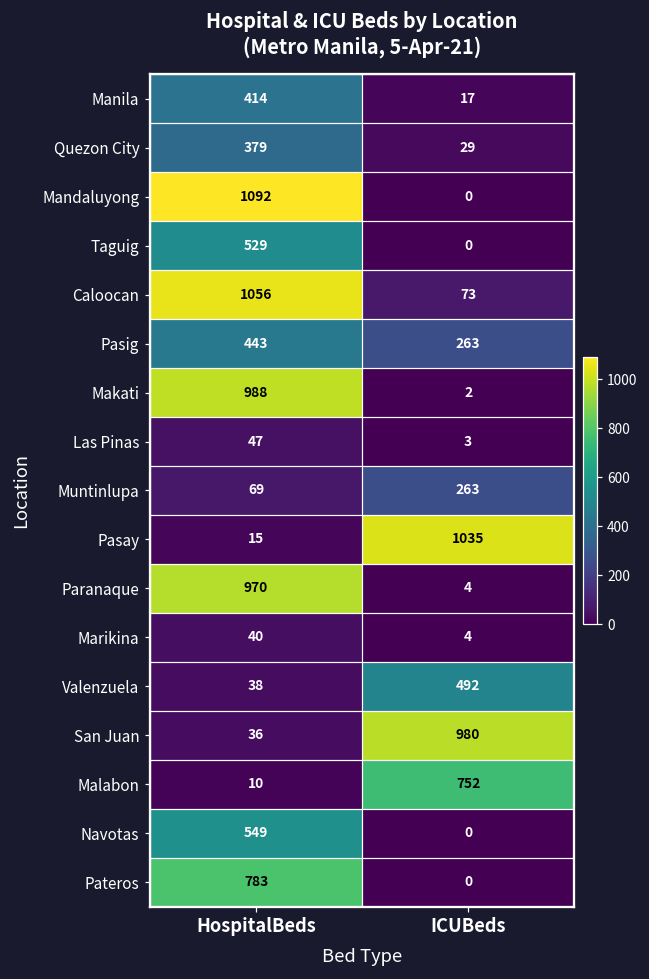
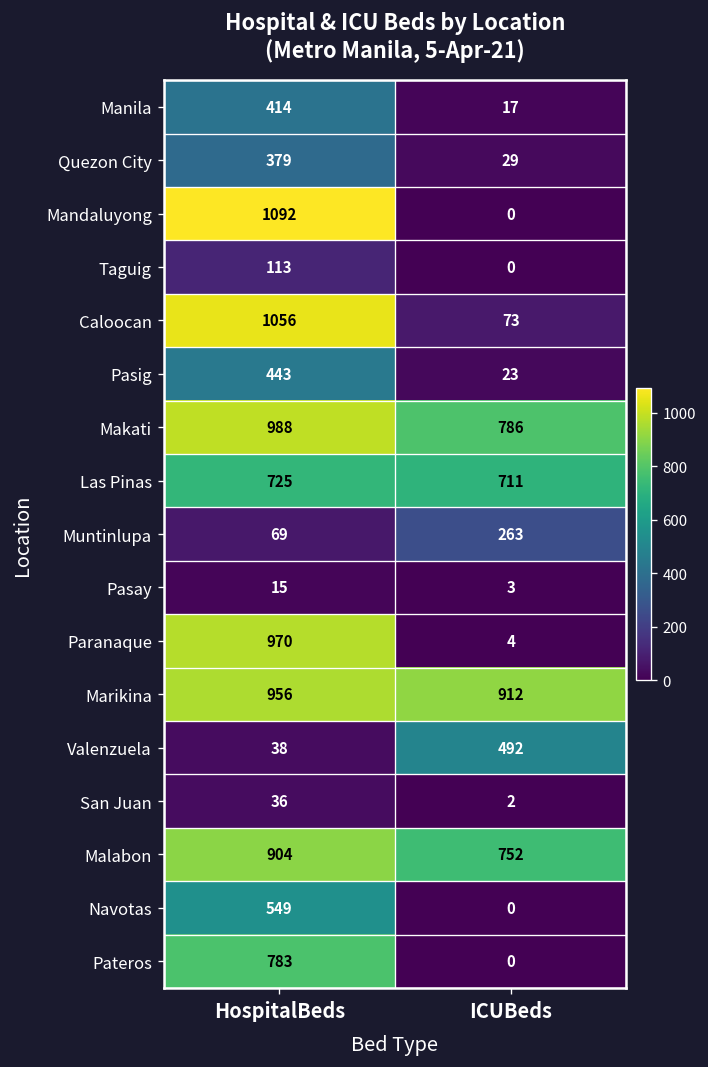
  {
    "Manila": {
      "HospitalBeds": 414,
      "ICUBeds": 17
    },
    "Quezon City": {
      "HospitalBeds": 379,
      "ICUBeds": 29
    },
    "Mandaluyong": {
      "HospitalBeds": 1092,
      "ICUBeds": 0
    },
    "Taguig": {
-     "HospitalBeds": 529,
+     "HospitalBeds": 113,
      "ICUBeds": 0
    },
    "Caloocan": {
      "HospitalBeds": 1056,
      "ICUBeds": 73
    },
    "Pasig": {
      "HospitalBeds": 443,
-     "ICUBeds": 263
+     "ICUBeds": 23
    },
    "Makati": {
      "HospitalBeds": 988,
-     "ICUBeds": 2
+     "ICUBeds": 786
    },
    "Las Pinas": {
-     "HospitalBeds": 47,
-     "ICUBeds": 3
+     "HospitalBeds": 725,
+     "ICUBeds": 711
    },
    "Muntinlupa": {
      "HospitalBeds": 69,
      "ICUBeds": 263
    },
    "Pasay": {
      "HospitalBeds": 15,
-     "ICUBeds": 1035
+     "ICUBeds": 3
    },
    "Paranaque": {
      "HospitalBeds": 970,
      "ICUBeds": 4
    },
    "Marikina": {
-     "HospitalBeds": 40,
-     "ICUBeds": 4
+     "HospitalBeds": 956,
+     "ICUBeds": 912
    },
    "Valenzuela": {
      "HospitalBeds": 38,
      "ICUBeds": 492
    },
    "San Juan": {
      "HospitalBeds": 36,
-     "ICUBeds": 980
+     "ICUBeds": 2
    },
    "Malabon": {
-     "HospitalBeds": 10,
+     "HospitalBeds": 904,
      "ICUBeds": 752
    },
    "Navotas": {
      "HospitalBeds": 549,
      "ICUBeds": 0
    },
    "Pateros": {
      "HospitalBeds": 783,
      "ICUBeds": 0
    }
  }
